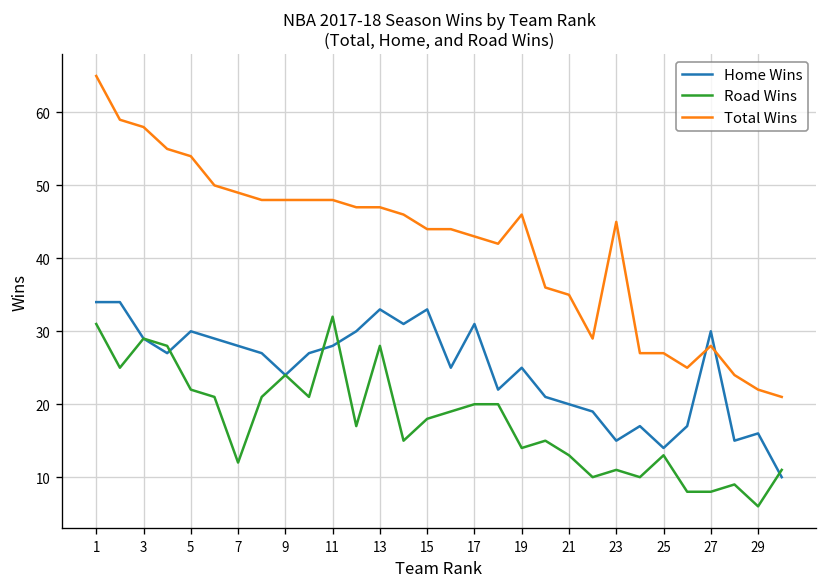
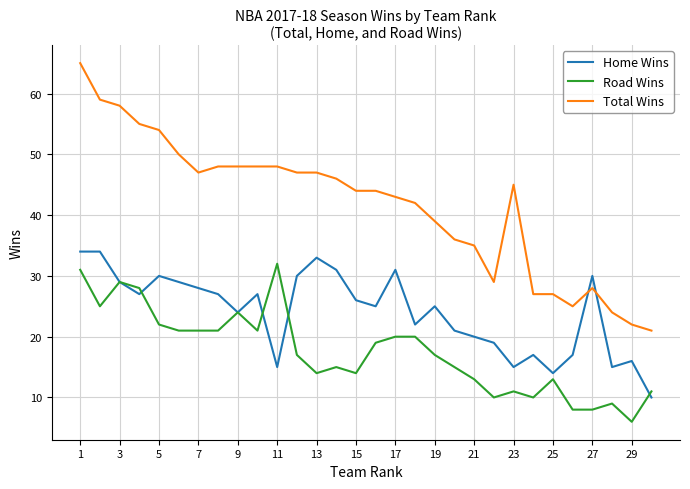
  {
    "Home Wins": {
      "1": 34,
      "5": 30,
      "7": 28,
-     "11": 28,
+     "11": 15,
      "13": 33,
-     "15": 33,
+     "15": 26,
      "17": 31,
      "19": 25,
      "21": 20,
      "23": 15,
      "25": 14,
      "27": 30,
      "29": 16
    },
    "Road Wins": {
      "1": 31,
      "5": 22,
-     "7": 12,
+     "7": 21,
      "11": 32,
-     "13": 28,
-     "15": 18,
+     "13": 14,
+     "15": 14,
      "17": 20,
-     "19": 14,
+     "19": 17,
      "21": 13,
      "23": 11,
      "25": 13,
      "27": 8,
      "29": 6
    },
    "Total Wins": {
      "1": 65,
      "3": 58,
      "5": 54,
-     "7": 49,
+     "7": 47,
      "9": 48,
      "11": 48,
      "13": 47,
      "15": 44,
      "17": 43,
-     "19": 46,
+     "19": 39,
      "21": 35,
      "23": 45,
      "25": 27,
      "27": 28,
      "29": 22
    }
  }
